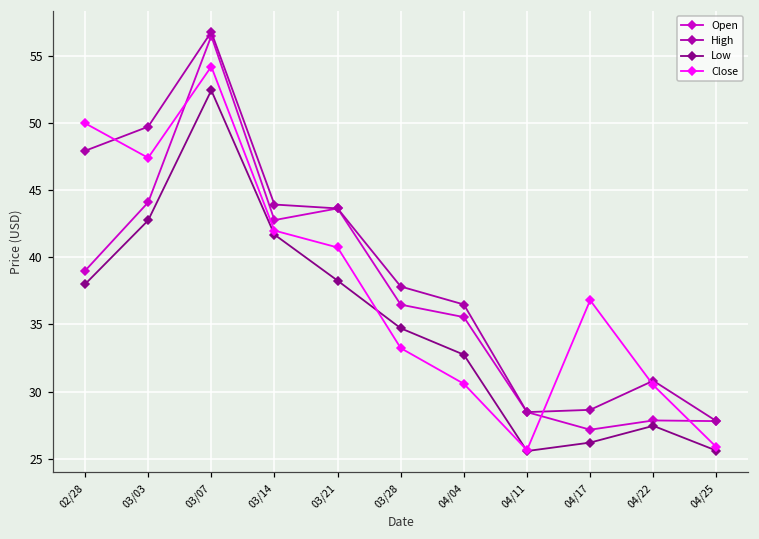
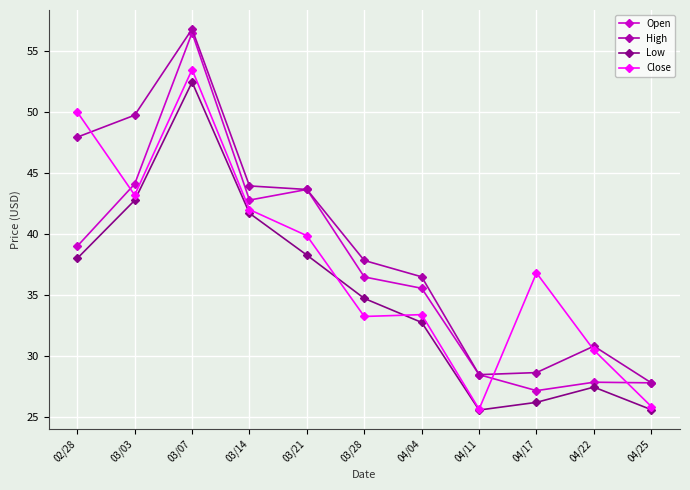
  {
    "Close": {
      "02/28": 50.0,
-     "03/03": 47.4,
-     "03/07": 54.2,
+     "03/03": 43.2,
+     "03/07": 53.5,
      "03/14": 42.0,
-     "03/21": 40.7,
+     "03/21": 39.9,
      "03/28": 33.2,
-     "04/04": 30.6,
+     "04/04": 33.4,
      "04/17": 36.8,
      "04/22": 30.5,
      "04/25": 25.9
    }
  }
